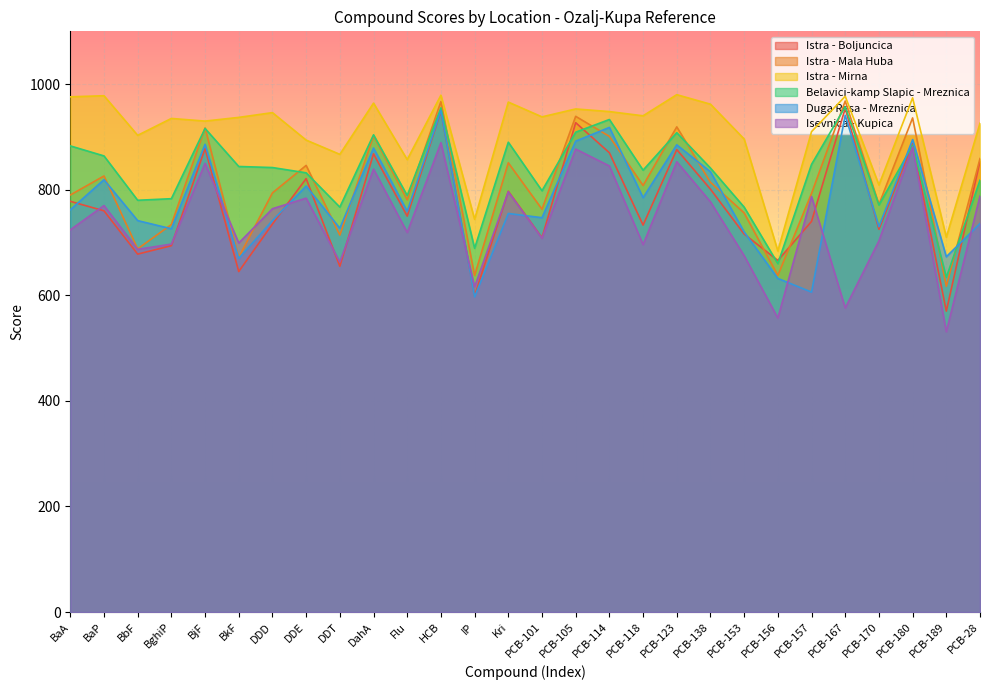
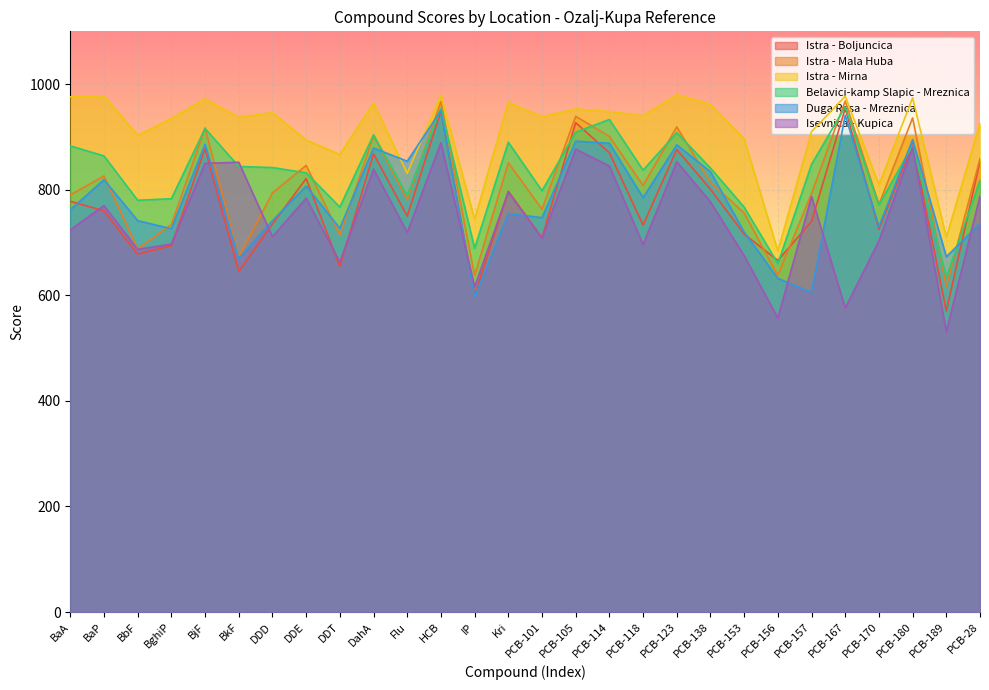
  {
    "Istra - Mirna": {
      "BaA": 980,
      "BaP": 980,
      "BbF": 900,
      "BghiP": 940,
-     "BjF": 930,
+     "BjF": 970,
      "BkF": 940,
      "DDD": 950,
      "DDE": 890,
      "DDT": 870,
      "DahA": 960,
-     "Flu": 860,
+     "Flu": 830,
      "HCB": 980,
      "IP": 740,
      "Kri": 970,
      "PCB-101": 940,
      "PCB-105": 950,
      "PCB-114": 950,
      "PCB-118": 940,
      "PCB-123": 980,
      "PCB-138": 960,
      "PCB-153": 900,
      "PCB-156": 680,
      "PCB-170": 810,
      "PCB-189": 710,
      "PCB-28": 930
    },
    "Belavici-kamp Slapic - Mreznica": {
      "BaA": 880,
      "BaP": 860,
      "BbF": 780,
      "BghiP": 780,
      "BkF": 840,
      "DDD": 840,
      "DDE": 830,
      "DDT": 770,
      "Flu": 790,
      "HCB": 960,
      "IP": 690,
      "Kri": 890,
      "PCB-101": 800,
      "PCB-105": 910,
      "PCB-114": 930,
      "PCB-118": 840,
      "PCB-123": 910,
      "PCB-138": 840,
      "PCB-153": 770,
      "PCB-156": 660,
      "PCB-157": 850,
      "PCB-189": 630,
      "PCB-28": 820
    },
    "Duga Resa - Mreznica": {
      "BaA": 760,
      "BaP": 820,
      "BbF": 740,
      "BghiP": 730,
      "BjF": 890,
      "DDD": 740,
      "DDE": 810,
      "DDT": 730,
      "DahA": 880,
-     "Flu": 760,
+     "Flu": 850,
      "Kri": 760,
      "PCB-101": 750,
      "PCB-105": 890,
-     "PCB-114": 920,
+     "PCB-114": 890,
      "PCB-118": 790,
      "PCB-123": 890,
      "PCB-138": 830,
      "PCB-156": 630,
      "PCB-157": 610,
      "PCB-170": 730,
      "PCB-180": 900,
      "PCB-189": 670,
      "PCB-28": 740
    },
    "Isevnica - Kupica": {
      "BaA": 720,
      "BaP": 770,
      "BjF": 850,
-     "BkF": 700,
-     "DDD": 760,
+     "BkF": 850,
+     "DDD": 710,
      "DDE": 780,
      "DDT": 660,
      "DahA": 840,
      "Flu": 720,
      "HCB": 890,
      "IP": 620,
      "PCB-105": 880,
      "PCB-114": 850,
      "PCB-118": 700,
      "PCB-123": 850,
      "PCB-138": 780,
      "PCB-153": 680,
      "PCB-156": 560,
      "PCB-157": 790,
      "PCB-167": 580,
      "PCB-170": 700,
      "PCB-189": 530,
      "PCB-28": 790
    }
  }
